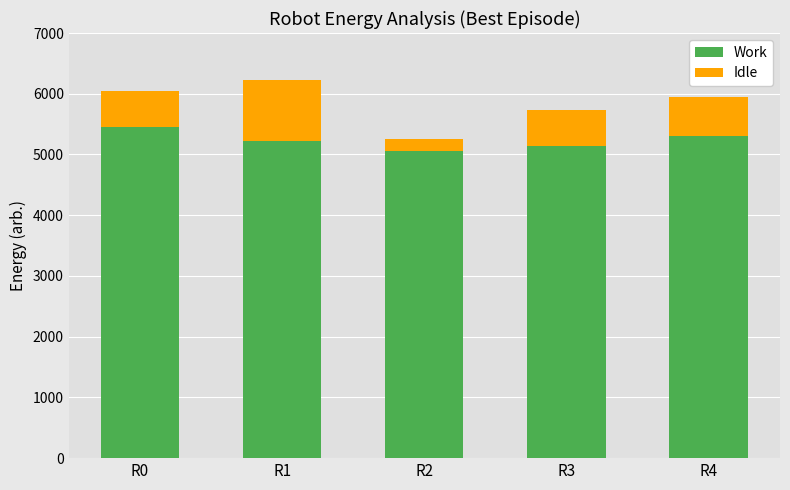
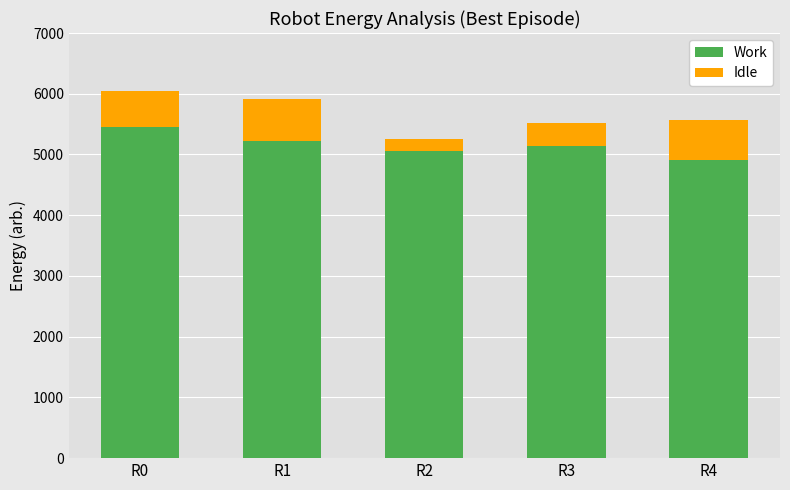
  {
    "Work": {
      "R0": 5500,
      "R1": 5200,
      "R2": 5100,
      "R3": 5100,
-     "R4": 5300
+     "R4": 4900
    },
    "Idle": {
      "R0": 600,
-     "R1": 1000,
+     "R1": 700,
      "R2": 200,
-     "R3": 600,
+     "R3": 400,
      "R4": 700
    }
  }
